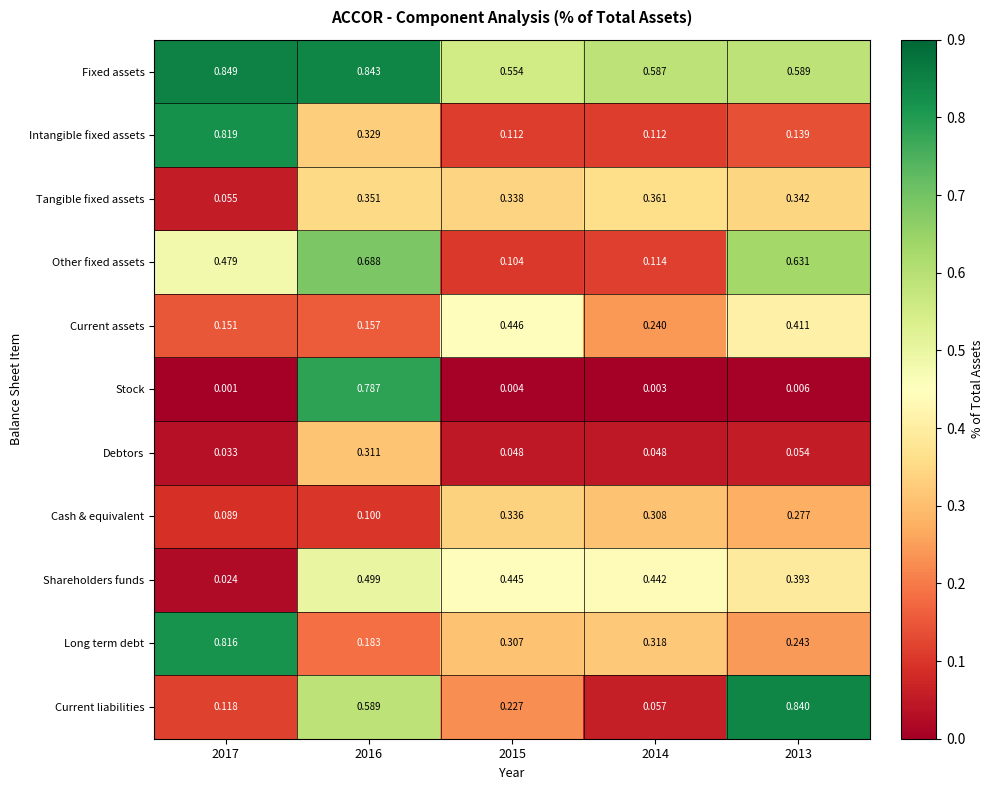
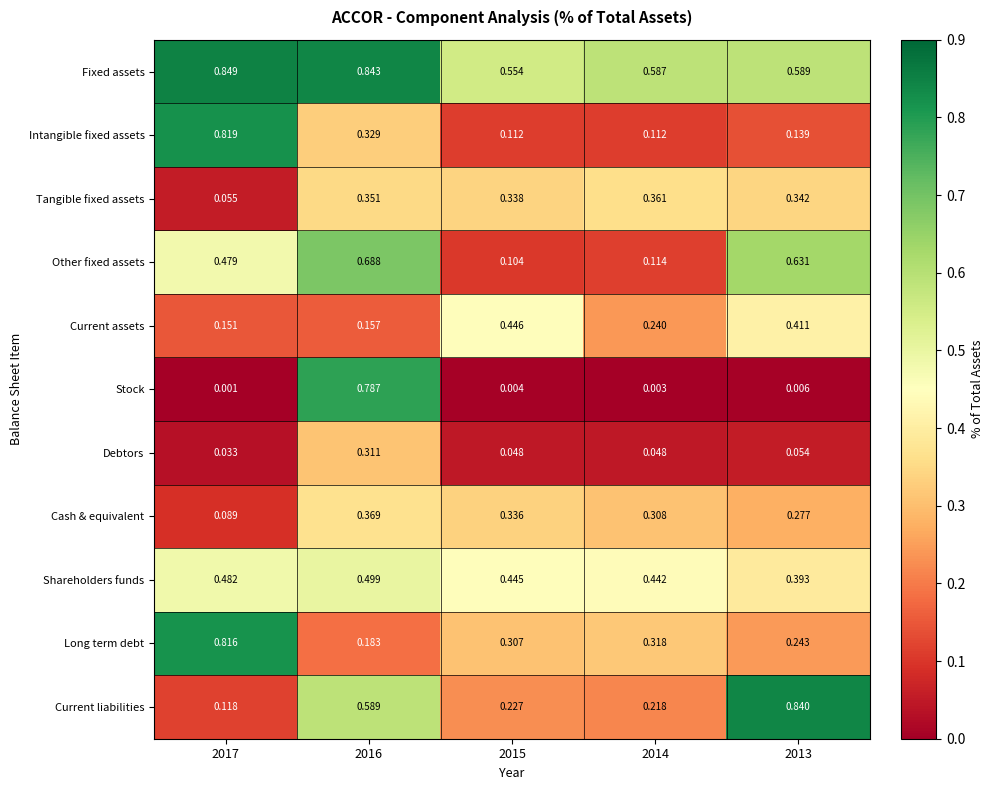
  {
    "Fixed assets": {
      "2017": 0.849,
      "2016": 0.843,
      "2015": 0.554,
      "2014": 0.587,
      "2013": 0.589
    },
    "Intangible fixed assets": {
      "2017": 0.819,
      "2016": 0.329,
      "2015": 0.112,
      "2014": 0.112,
      "2013": 0.139
    },
    "Tangible fixed assets": {
      "2017": 0.055,
      "2016": 0.351,
      "2015": 0.338,
      "2014": 0.361,
      "2013": 0.342
    },
    "Other fixed assets": {
      "2017": 0.479,
      "2016": 0.688,
      "2015": 0.104,
      "2014": 0.114,
      "2013": 0.631
    },
    "Current assets": {
      "2017": 0.151,
      "2016": 0.157,
      "2015": 0.446,
      "2014": 0.240,
      "2013": 0.411
    },
    "Stock": {
      "2017": 0.001,
      "2016": 0.787,
      "2015": 0.004,
      "2014": 0.003,
      "2013": 0.006
    },
    "Debtors": {
      "2017": 0.033,
      "2016": 0.311,
      "2015": 0.048,
      "2014": 0.048,
      "2013": 0.054
    },
    "Cash & equivalent": {
      "2017": 0.089,
-     "2016": 0.100,
+     "2016": 0.369,
      "2015": 0.336,
      "2014": 0.308,
      "2013": 0.277
    },
    "Shareholders funds": {
-     "2017": 0.024,
+     "2017": 0.482,
      "2016": 0.499,
      "2015": 0.445,
      "2014": 0.442,
      "2013": 0.393
    },
    "Long term debt": {
      "2017": 0.816,
      "2016": 0.183,
      "2015": 0.307,
      "2014": 0.318,
      "2013": 0.243
    },
    "Current liabilities": {
      "2017": 0.118,
      "2016": 0.589,
      "2015": 0.227,
-     "2014": 0.057,
+     "2014": 0.218,
      "2013": 0.840
    }
  }
